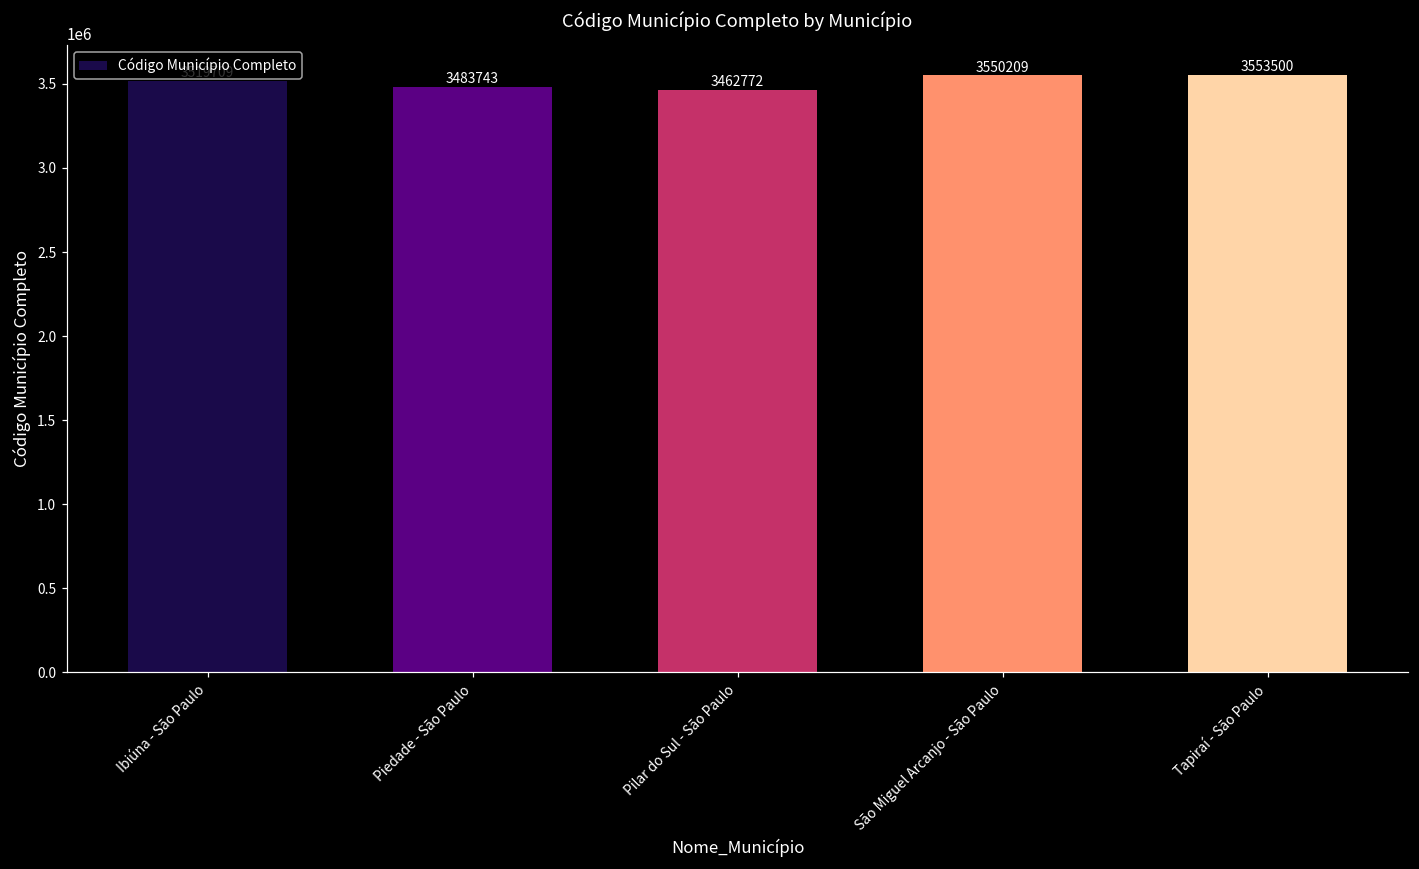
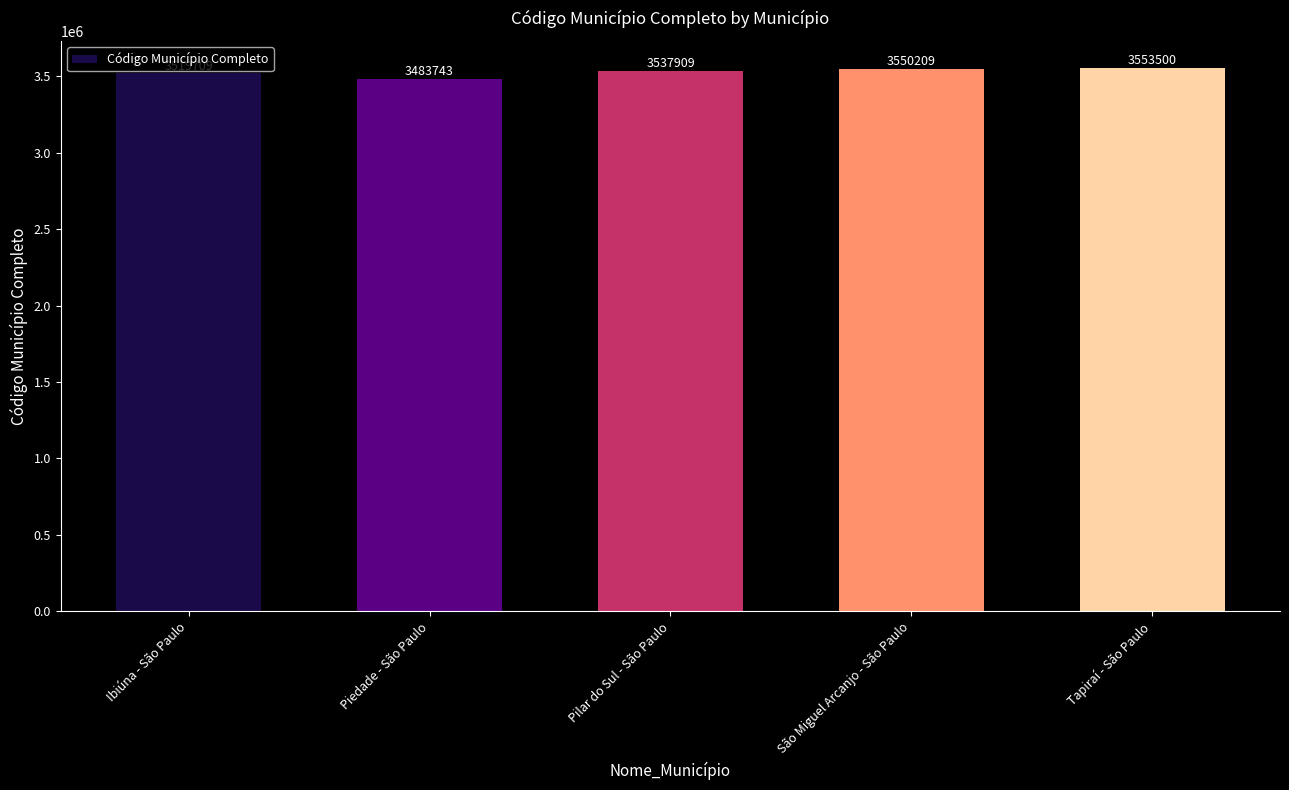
  {
    "Piedade - São Paulo": 3483743,
-   "Pilar do Sul - São Paulo": 3462772,
+   "Pilar do Sul - São Paulo": 3537909,
    "São Miguel Arcanjo - São Paulo": 3550209,
    "Tapiraí - São Paulo": 3553500
  }
